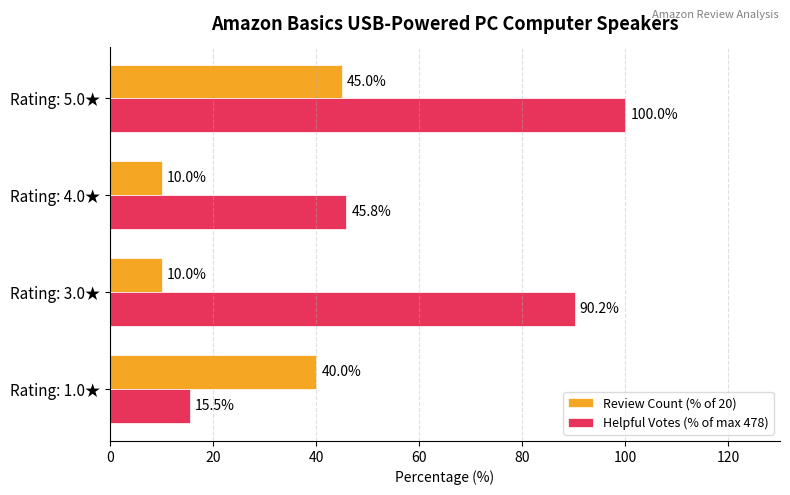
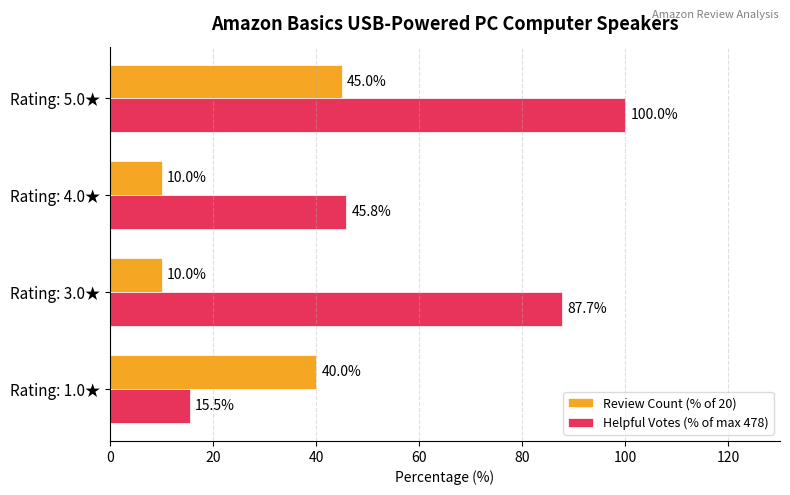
  {
    "Review Count (% of 20)": {
      "Rating: 5.0★": "45.0%",
      "Rating: 4.0★": "10.0%",
      "Rating: 3.0★": "10.0%",
      "Rating: 1.0★": "40.0%"
    },
    "Helpful Votes (% of max 478)": {
      "Rating: 5.0★": "100.0%",
      "Rating: 4.0★": "45.8%",
-     "Rating: 3.0★": "90.2%",
+     "Rating: 3.0★": "87.7%",
      "Rating: 1.0★": "15.5%"
    }
  }
